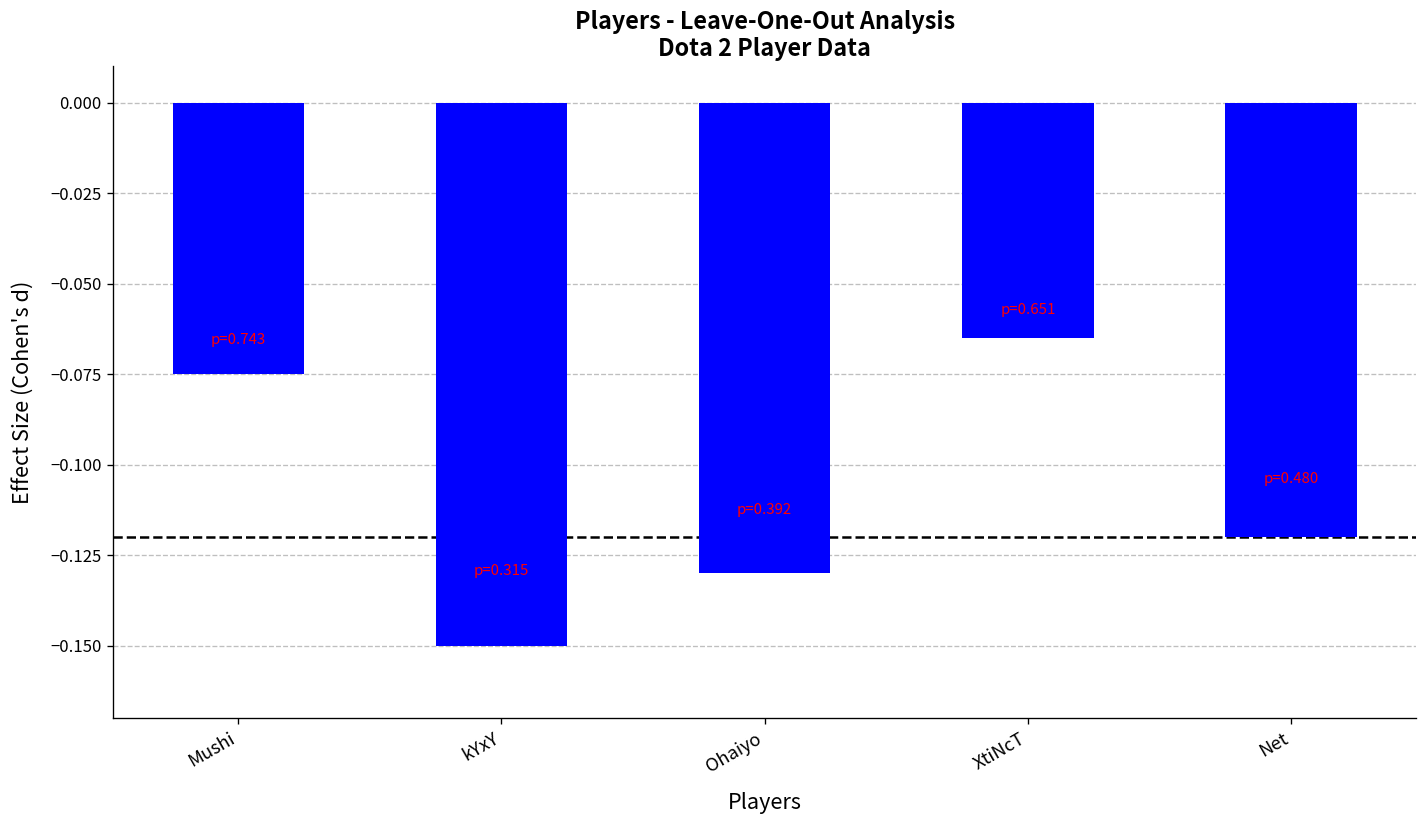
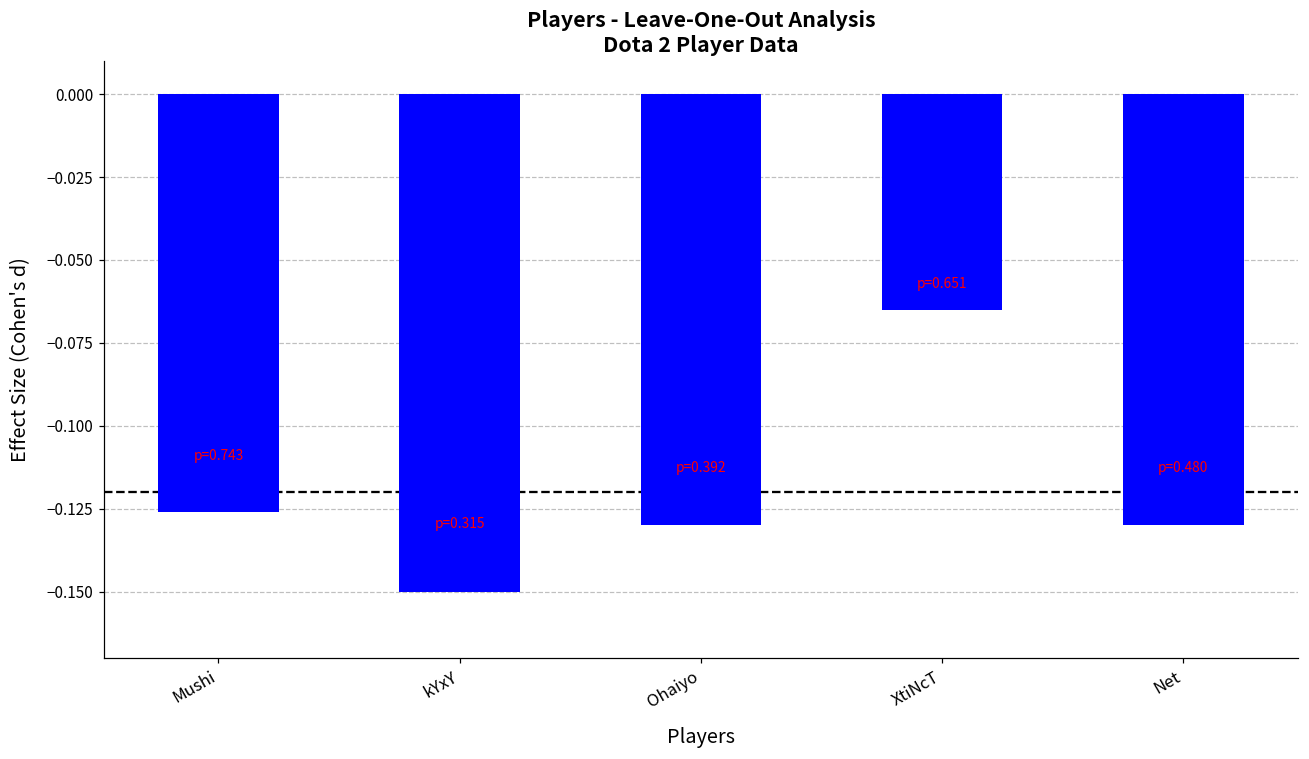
  {
-   "Mushi": -0.075,
-   "Net": -0.12
+   "Mushi": -0.126,
+   "Net": -0.13
  }
